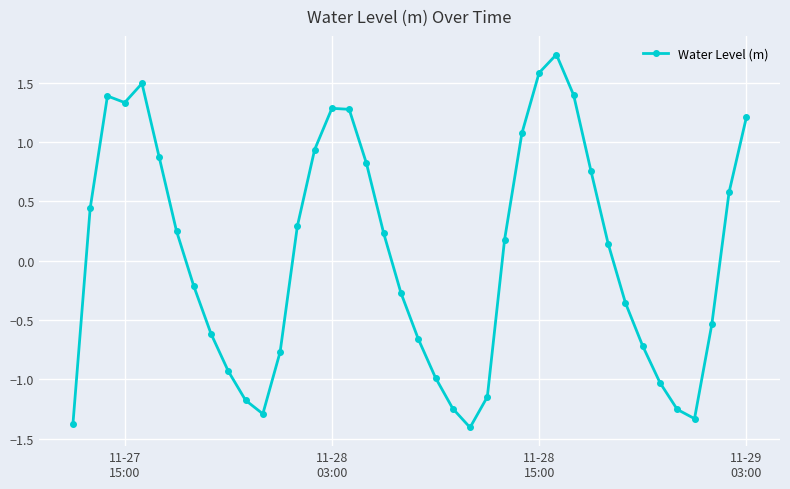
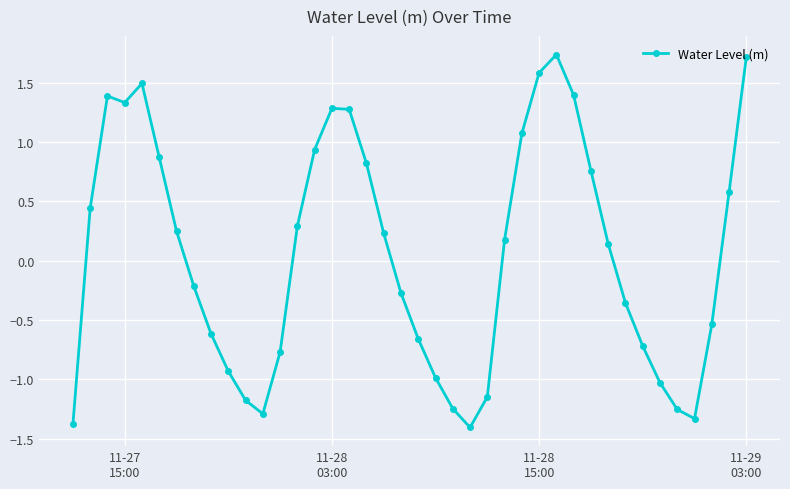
  {
    "11-27 15:00": 1.33,
    "11-28 03:00": 1.28,
    "11-28 15:00": 1.58,
-   "11-29 03:00": 1.21
+   "11-29 03:00": 1.72
  }
